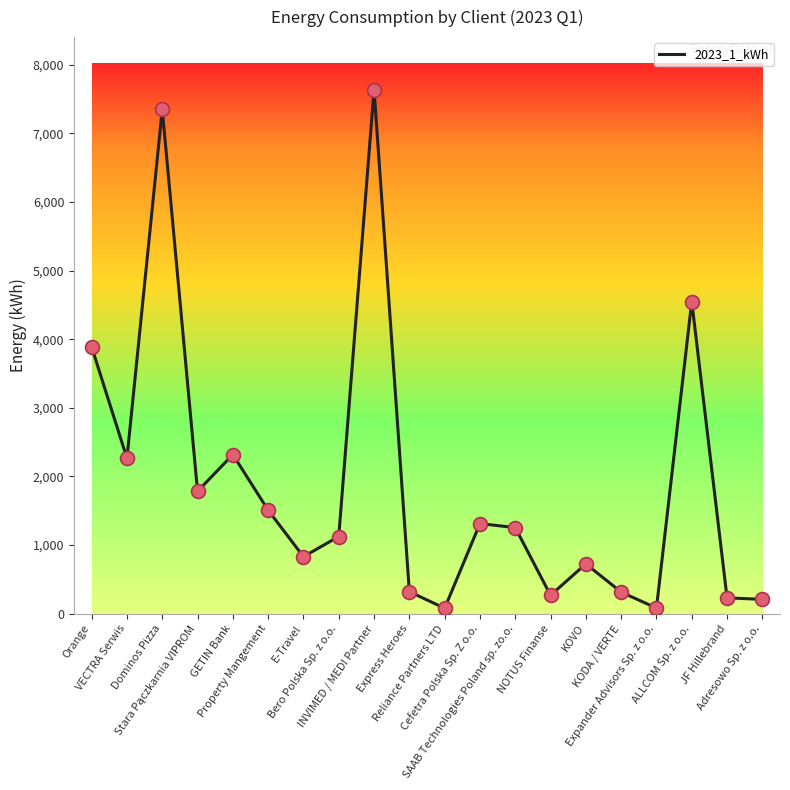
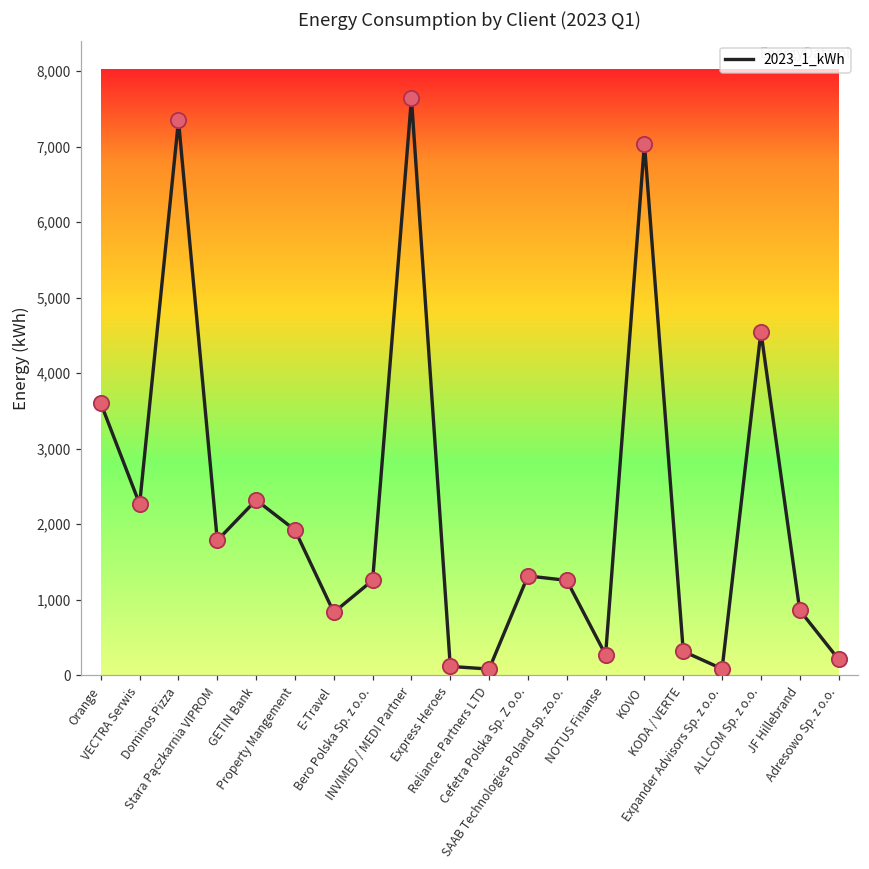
  {
-   "Orange": "3,900",
+   "Orange": "3,600",
    "VECTRA Serwis": "2,300",
    "Dominos Pizza": "7,300",
    "Stara Pączkarnia VIPROM": "1,800",
    "GETIN Bank": "2,300",
-   "Property Mangement": "1,500",
+   "Property Mangement": "1,900",
    "E-Travel": "800",
-   "Bero Polska Sp. z o.o.": "1,100",
+   "Bero Polska Sp. z o.o.": "1,300",
    "INVIMED / MEDI Partner": "7,600",
-   "Express Heroes": "300",
+   "Express Heroes": "100",
    "Reliance Partners LTD": "100",
    "Cefetra Polska Sp. Z o.o.": "1,300",
    "SAAB Technologies Poland sp. zo.o.": "1,300",
    "NOTUS Finanse": "300",
-   "KOVO": "700",
+   "KOVO": "7,000",
    "KODA / VERTE": "300",
    "Expander Advisors Sp. z o.o.": "100",
    "ALLCOM Sp. z o.o.": "4,500",
-   "JF Hillebrand": "200",
+   "JF Hillebrand": "900",
    "Adresowo Sp. z o.o.": "200"
  }
